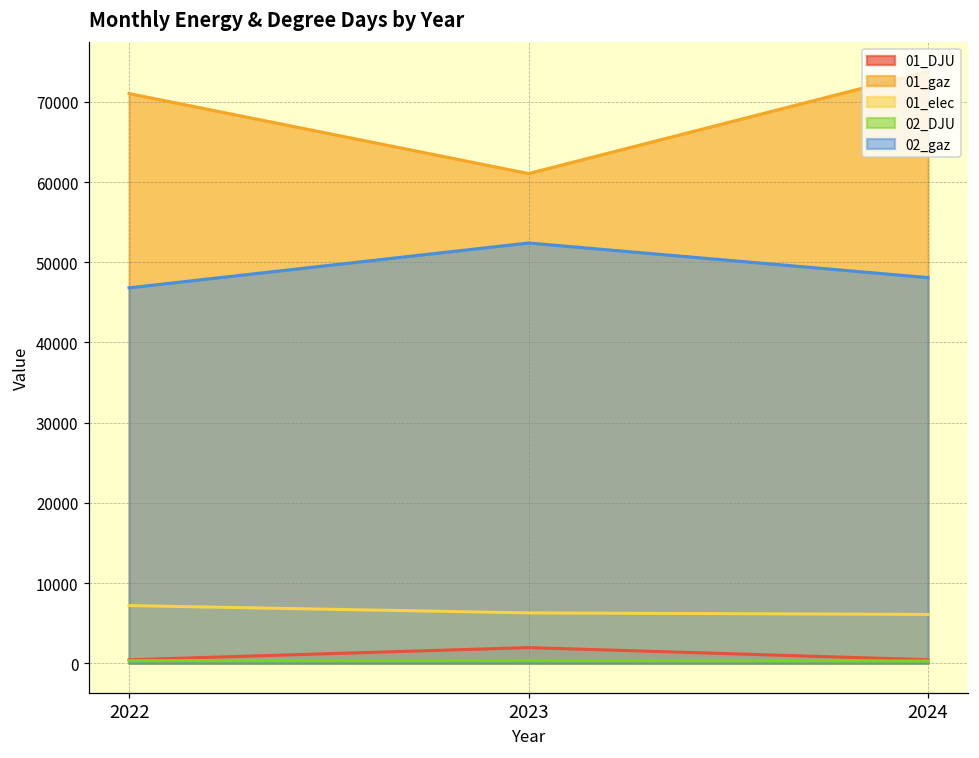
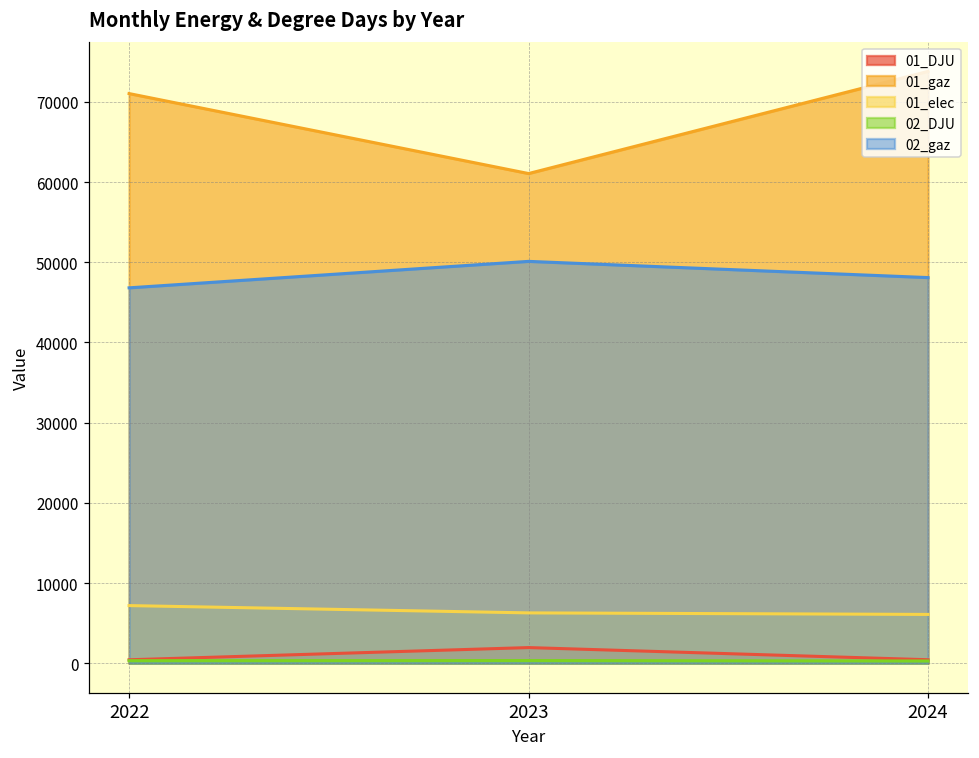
  {
    "01_DJU": {
      "2023": 2000
    },
    "02_DJU": {
      "2023": 0
    },
    "02_gaz": {
      "2022": 47000,
-     "2023": 52000,
+     "2023": 50000,
      "2024": 48000
    }
  }
